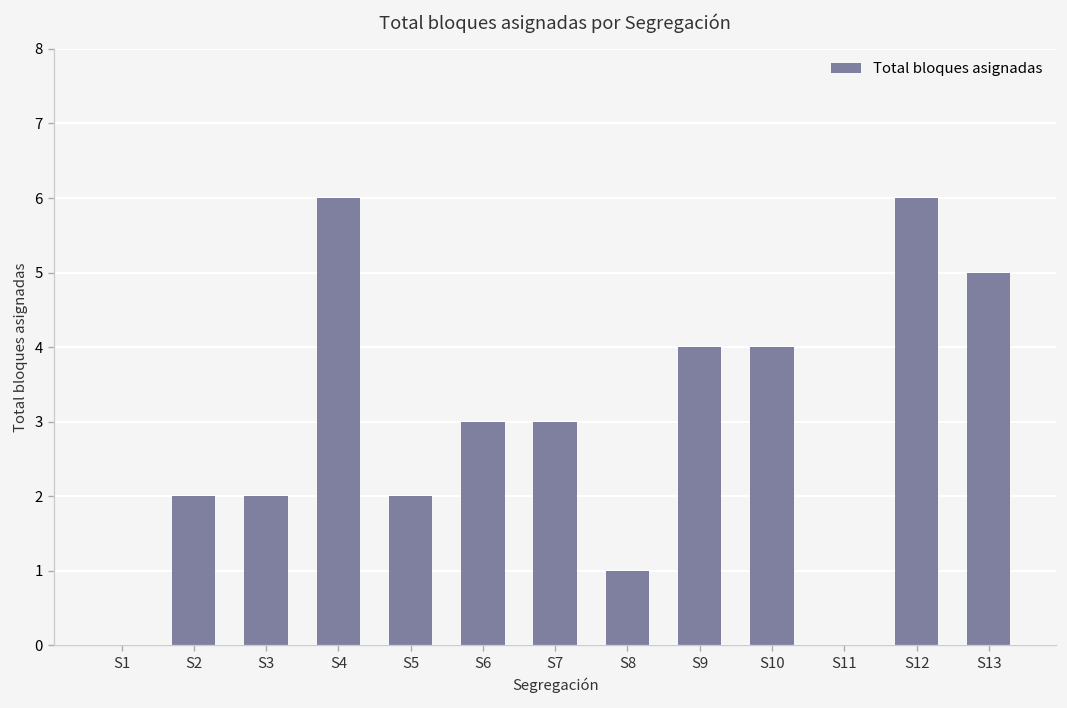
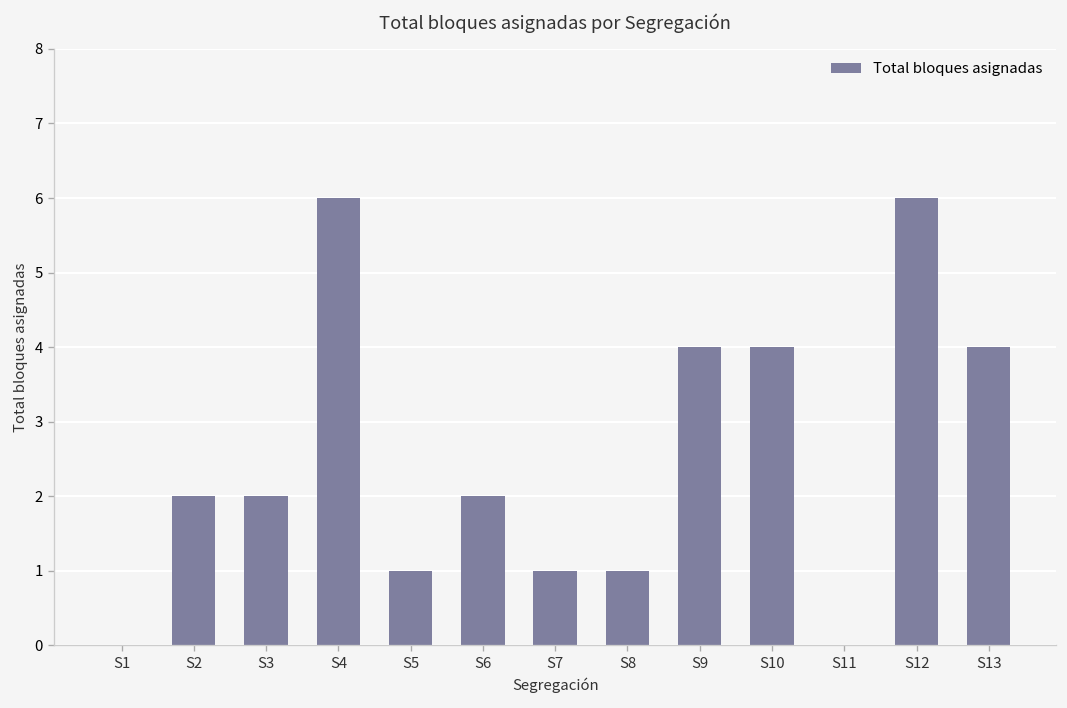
  {
    "S1": 0,
    "S2": 2,
    "S3": 2,
    "S4": 6,
-   "S5": 2,
-   "S6": 3,
-   "S7": 3,
+   "S5": 1,
+   "S6": 2,
+   "S7": 1,
    "S8": 1,
    "S9": 4,
    "S10": 4,
    "S11": 0,
    "S12": 6,
-   "S13": 5
+   "S13": 4
  }
